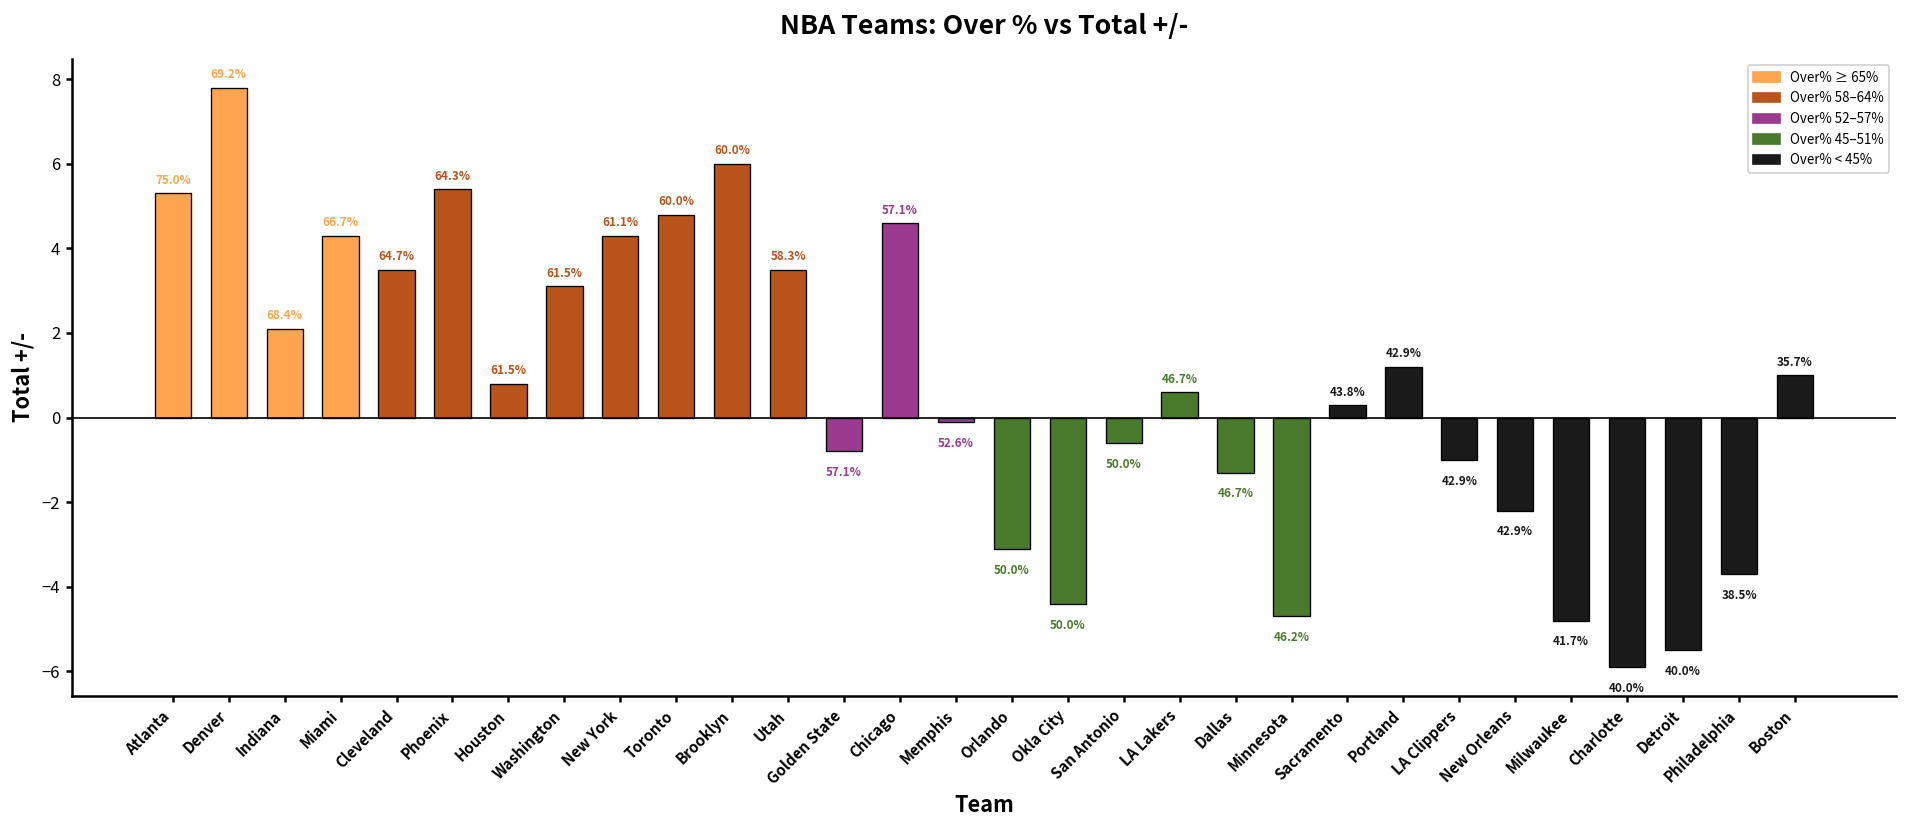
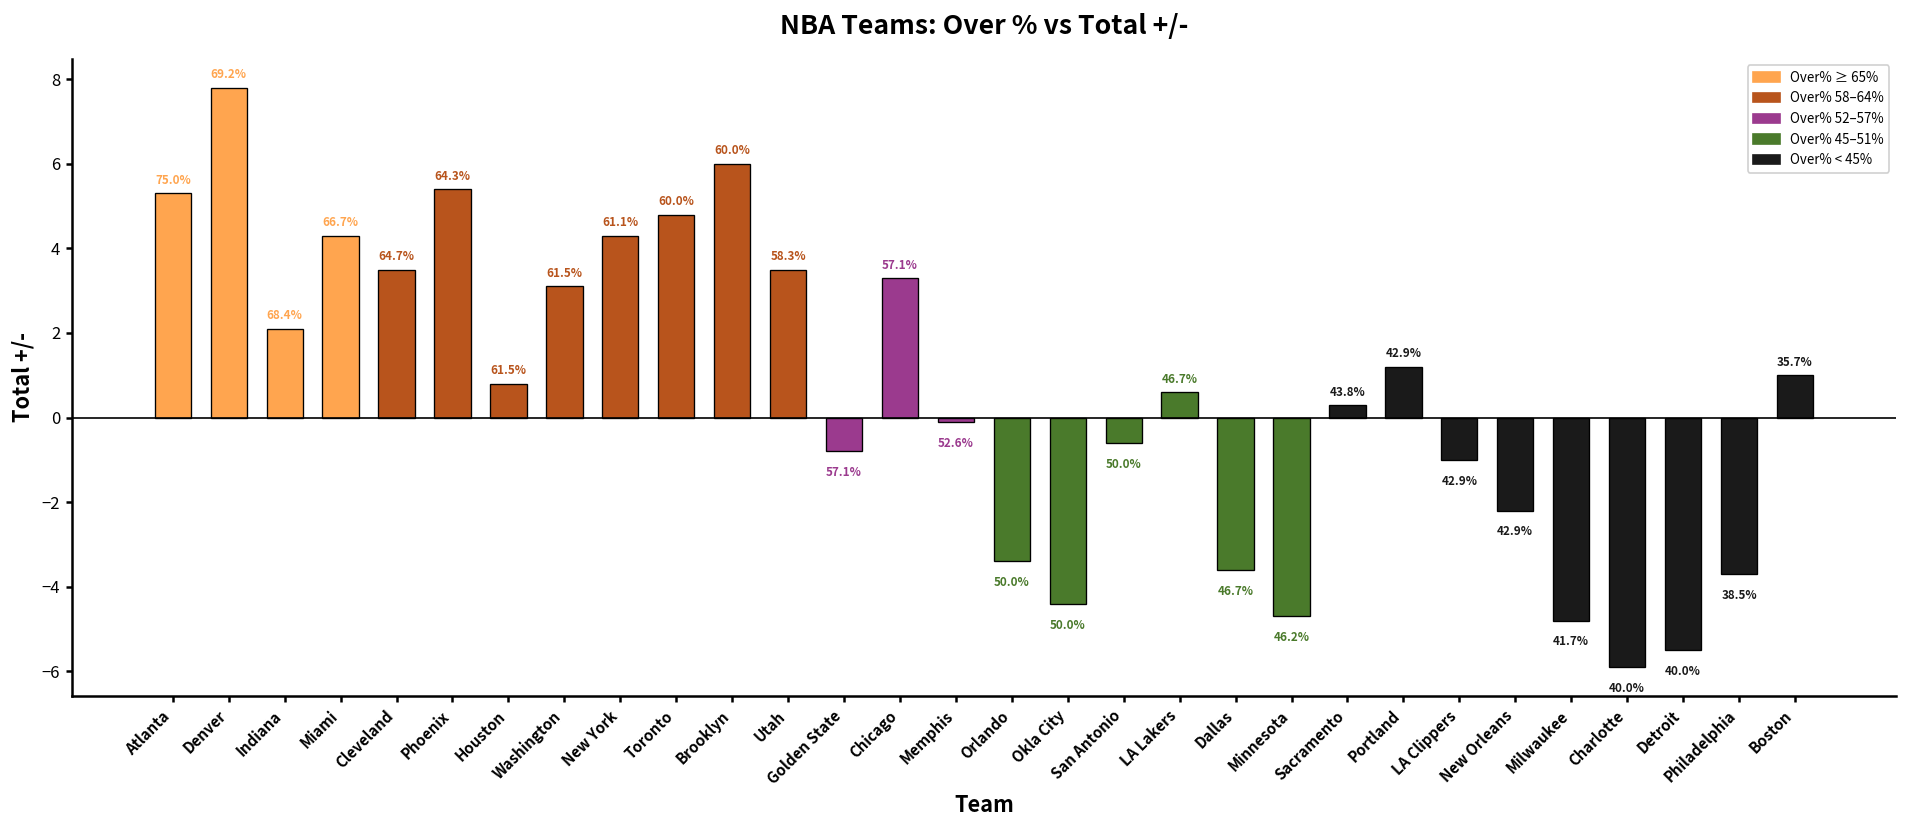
  {
-   "Chicago": 4.6,
-   "Orlando": -3.1,
-   "Dallas": -1.3
+   "Chicago": 3.3,
+   "Orlando": -3.4,
+   "Dallas": -3.6
  }
